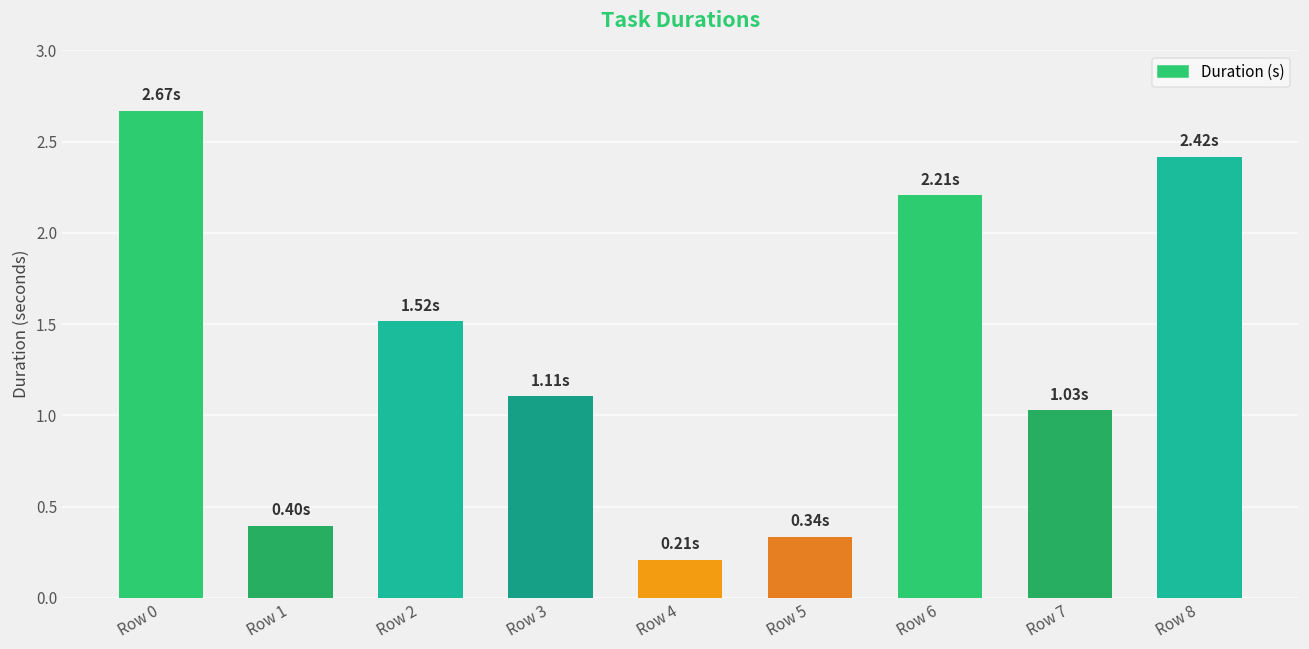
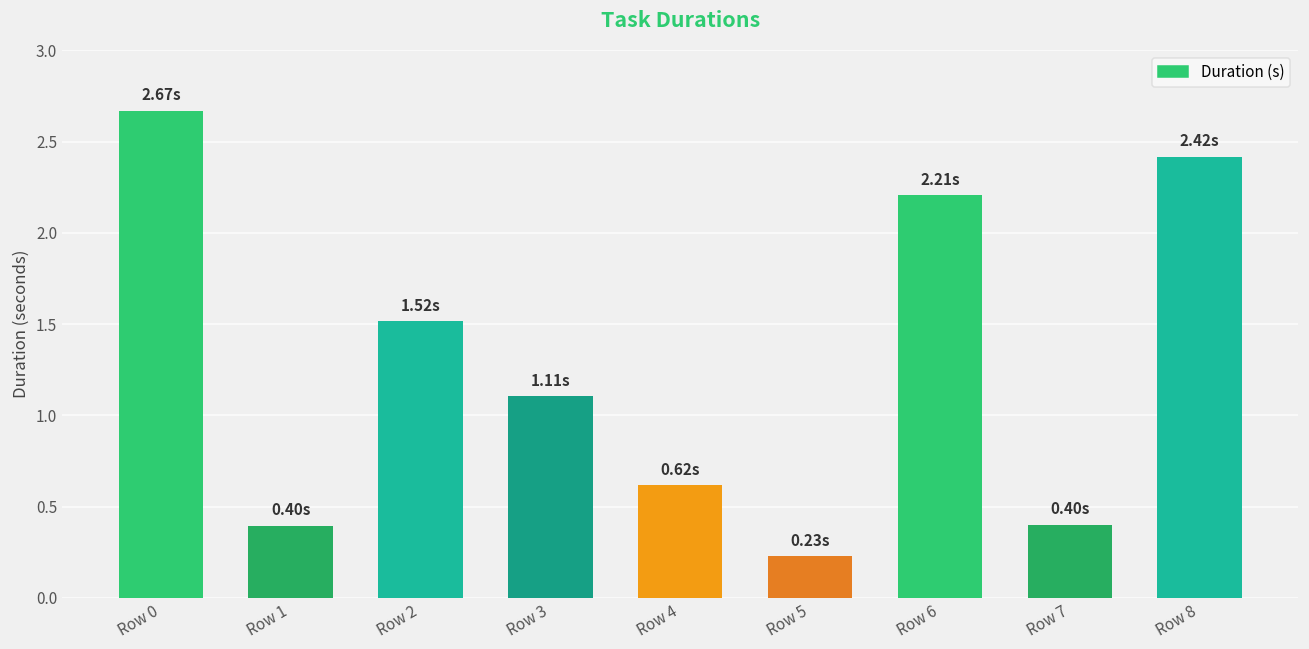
  {
    "Row 0": "2.67s",
    "Row 1": "0.40s",
    "Row 2": "1.52s",
    "Row 3": "1.11s",
-   "Row 4": "0.21s",
-   "Row 5": "0.34s",
+   "Row 4": "0.62s",
+   "Row 5": "0.23s",
    "Row 6": "2.21s",
-   "Row 7": "1.03s",
+   "Row 7": "0.40s",
    "Row 8": "2.42s"
  }
